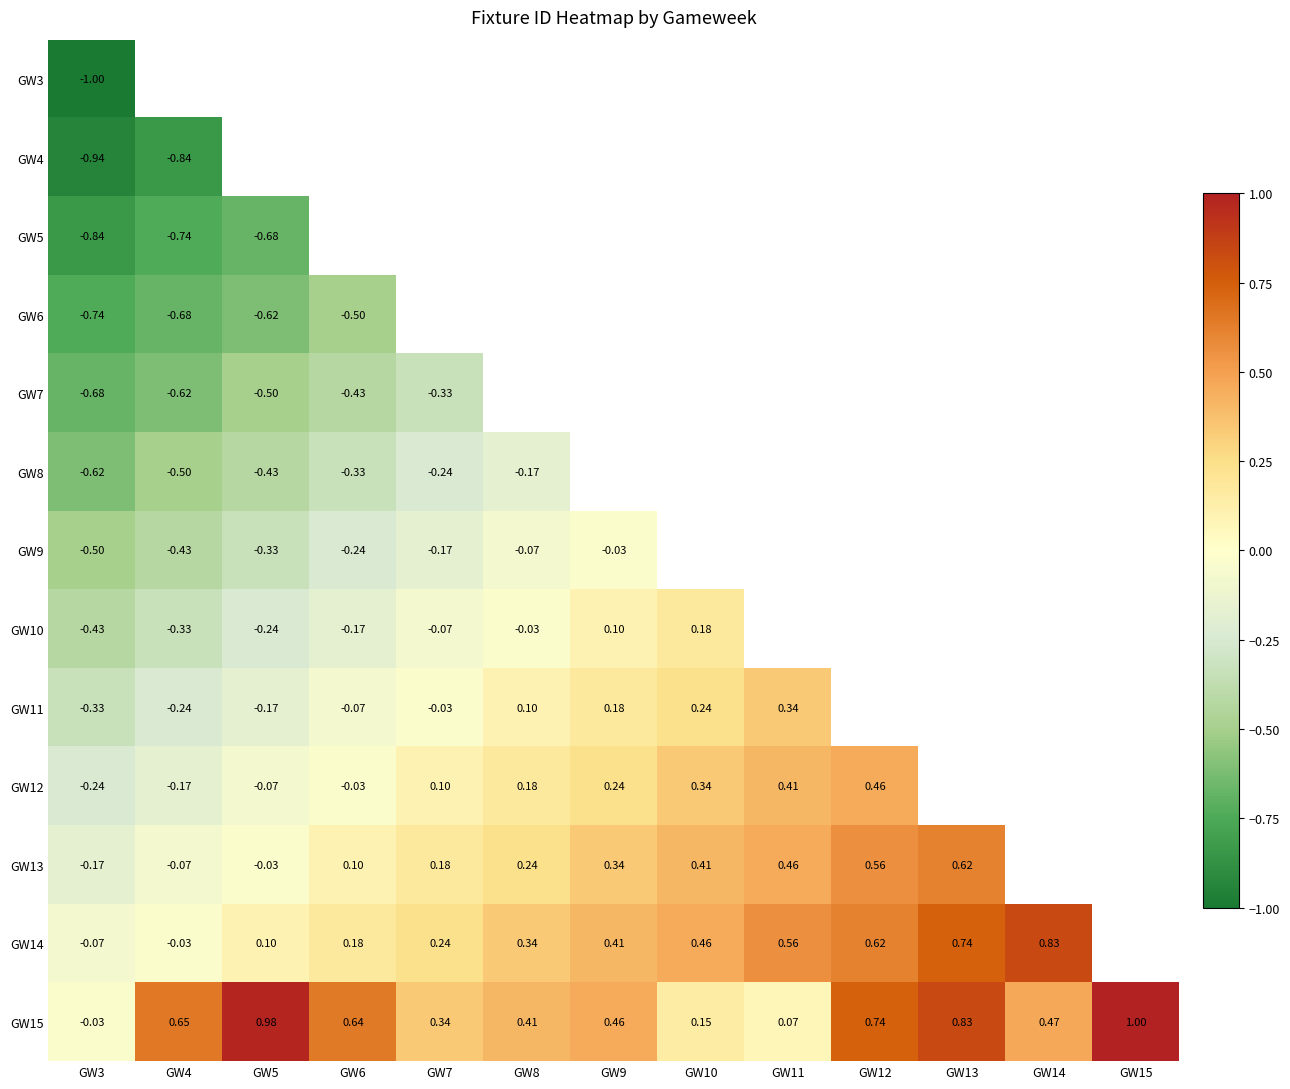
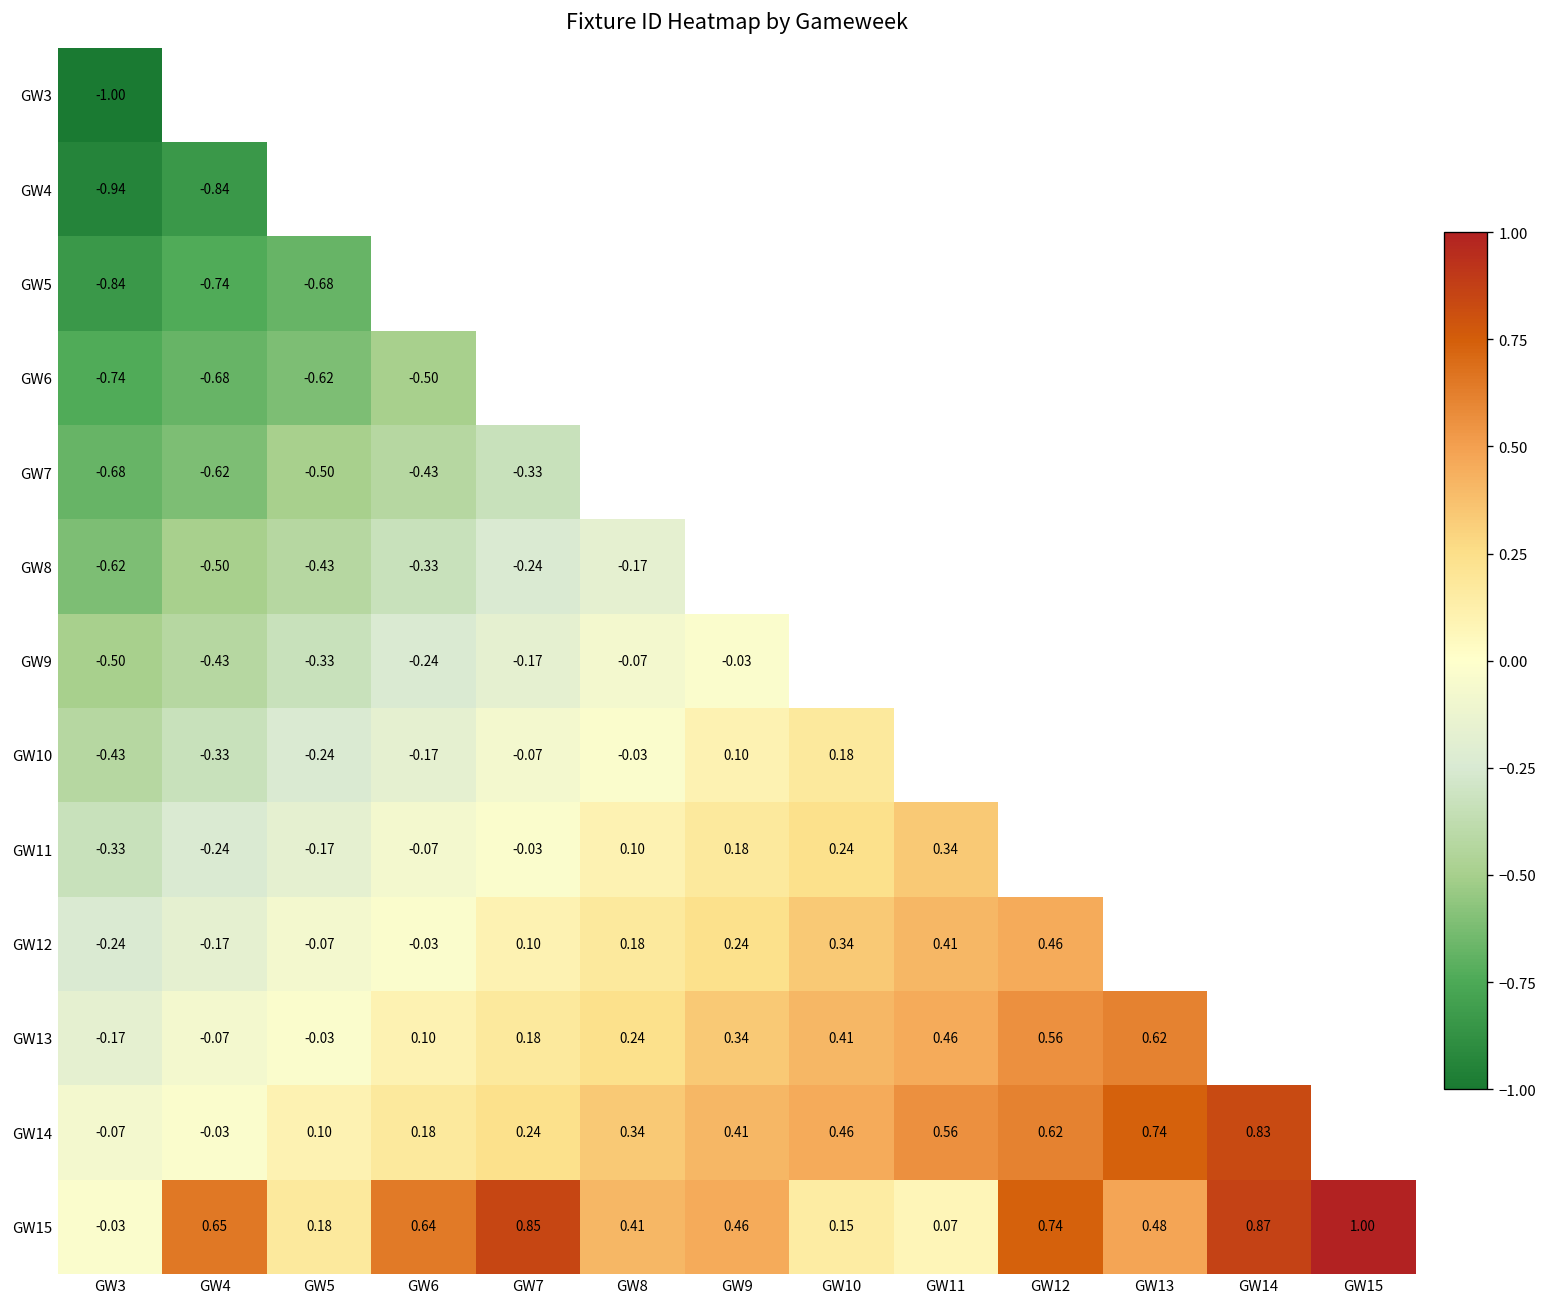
  {
    "GW3": {
      "GW3": -1.00
    },
    "GW4": {
      "GW3": -0.94,
      "GW4": -0.84
    },
    "GW5": {
      "GW3": -0.84,
      "GW4": -0.74,
      "GW5": -0.68
    },
    "GW6": {
      "GW3": -0.74,
      "GW4": -0.68,
      "GW5": -0.62,
      "GW6": -0.50
    },
    "GW7": {
      "GW3": -0.68,
      "GW4": -0.62,
      "GW5": -0.50,
      "GW6": -0.43,
      "GW7": -0.33
    },
    "GW8": {
      "GW3": -0.62,
      "GW4": -0.50,
      "GW5": -0.43,
      "GW6": -0.33,
      "GW7": -0.24,
      "GW8": -0.17
    },
    "GW9": {
      "GW3": -0.50,
      "GW4": -0.43,
      "GW5": -0.33,
      "GW6": -0.24,
      "GW7": -0.17,
      "GW8": -0.07,
      "GW9": -0.03
    },
    "GW10": {
      "GW3": -0.43,
      "GW4": -0.33,
      "GW5": -0.24,
      "GW6": -0.17,
      "GW7": -0.07,
      "GW8": -0.03,
      "GW9": 0.10,
      "GW10": 0.18
    },
    "GW11": {
      "GW3": -0.33,
      "GW4": -0.24,
      "GW5": -0.17,
      "GW6": -0.07,
      "GW7": -0.03,
      "GW8": 0.10,
      "GW9": 0.18,
      "GW10": 0.24,
      "GW11": 0.34
    },
    "GW12": {
      "GW3": -0.24,
      "GW4": -0.17,
      "GW5": -0.07,
      "GW6": -0.03,
      "GW7": 0.10,
      "GW8": 0.18,
      "GW9": 0.24,
      "GW10": 0.34,
      "GW11": 0.41,
      "GW12": 0.46
    },
    "GW13": {
      "GW3": -0.17,
      "GW4": -0.07,
      "GW5": -0.03,
      "GW6": 0.10,
      "GW7": 0.18,
      "GW8": 0.24,
      "GW9": 0.34,
      "GW10": 0.41,
      "GW11": 0.46,
      "GW12": 0.56,
      "GW13": 0.62
    },
    "GW14": {
      "GW3": -0.07,
      "GW4": -0.03,
      "GW5": 0.10,
      "GW6": 0.18,
      "GW7": 0.24,
      "GW8": 0.34,
      "GW9": 0.41,
      "GW10": 0.46,
      "GW11": 0.56,
      "GW12": 0.62,
      "GW13": 0.74,
      "GW14": 0.83
    },
    "GW15": {
      "GW3": -0.03,
      "GW4": 0.65,
-     "GW5": 0.98,
+     "GW5": 0.18,
      "GW6": 0.64,
-     "GW7": 0.34,
+     "GW7": 0.85,
      "GW8": 0.41,
      "GW9": 0.46,
      "GW10": 0.15,
      "GW11": 0.07,
      "GW12": 0.74,
-     "GW13": 0.83,
-     "GW14": 0.47,
+     "GW13": 0.48,
+     "GW14": 0.87,
      "GW15": 1.00
    }
  }
